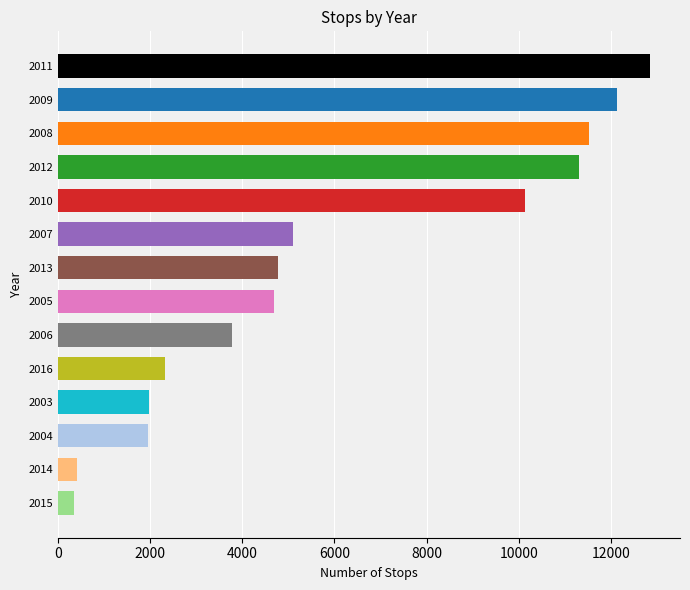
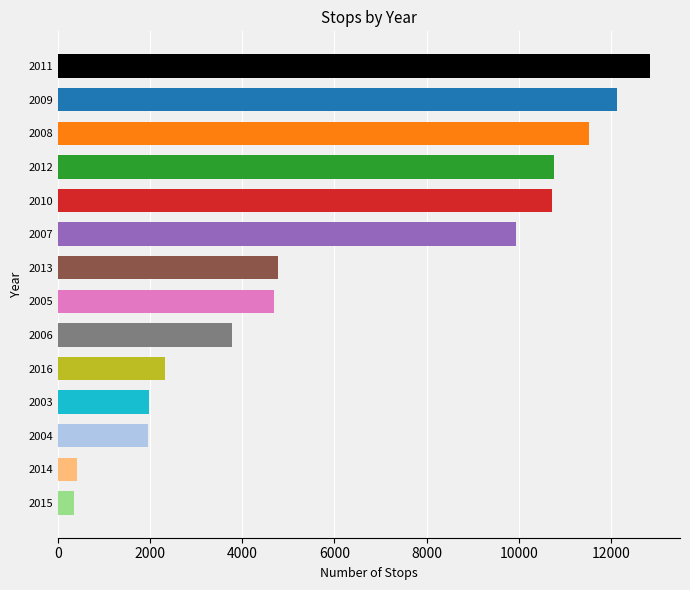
  {
    "2011": 12900,
    "2009": 12100,
    "2008": 11500,
-   "2012": 11300,
-   "2010": 10100,
-   "2007": 5100,
+   "2012": 10800,
+   "2010": 10700,
+   "2007": 9900,
    "2013": 4800,
    "2005": 4700,
    "2006": 3800,
    "2016": 2300,
    "2003": 2000,
    "2004": 1900,
    "2014": 400,
    "2015": 300
  }
